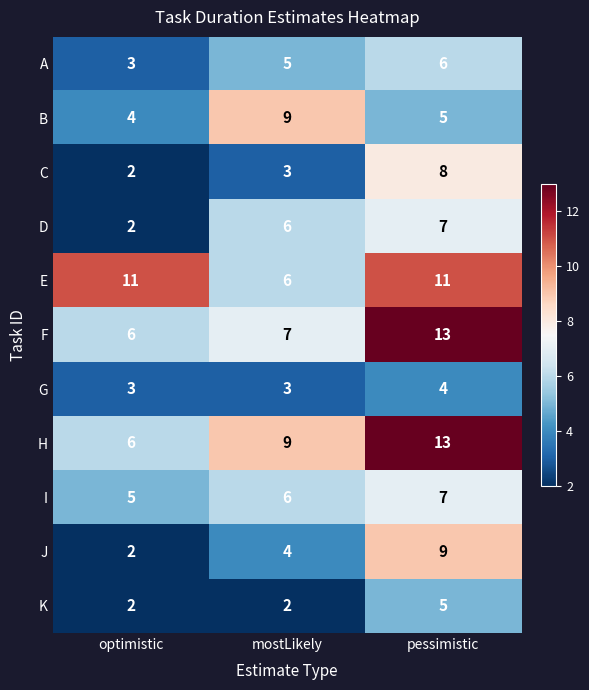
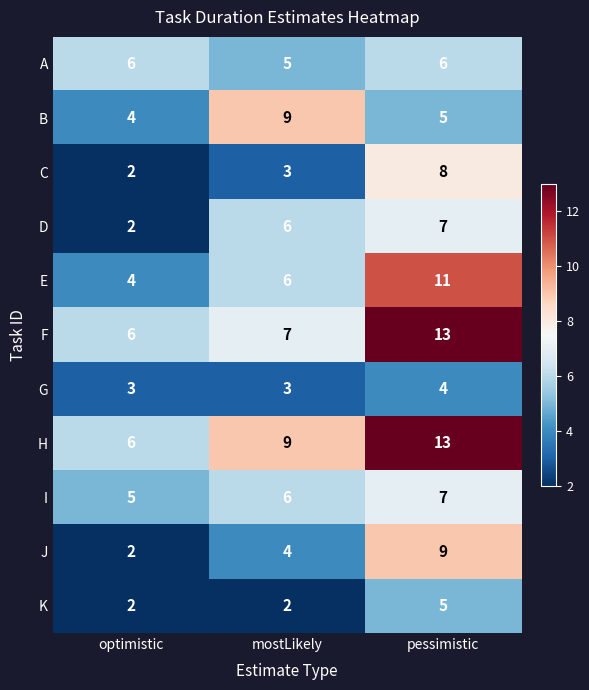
  {
    "A": {
-     "optimistic": 3,
+     "optimistic": 6,
      "mostLikely": 5,
      "pessimistic": 6
    },
    "B": {
      "optimistic": 4,
      "mostLikely": 9,
      "pessimistic": 5
    },
    "C": {
      "optimistic": 2,
      "mostLikely": 3,
      "pessimistic": 8
    },
    "D": {
      "optimistic": 2,
      "mostLikely": 6,
      "pessimistic": 7
    },
    "E": {
-     "optimistic": 11,
+     "optimistic": 4,
      "mostLikely": 6,
      "pessimistic": 11
    },
    "F": {
      "optimistic": 6,
      "mostLikely": 7,
      "pessimistic": 13
    },
    "G": {
      "optimistic": 3,
      "mostLikely": 3,
      "pessimistic": 4
    },
    "H": {
      "optimistic": 6,
      "mostLikely": 9,
      "pessimistic": 13
    },
    "I": {
      "optimistic": 5,
      "mostLikely": 6,
      "pessimistic": 7
    },
    "J": {
      "optimistic": 2,
      "mostLikely": 4,
      "pessimistic": 9
    },
    "K": {
      "optimistic": 2,
      "mostLikely": 2,
      "pessimistic": 5
    }
  }
